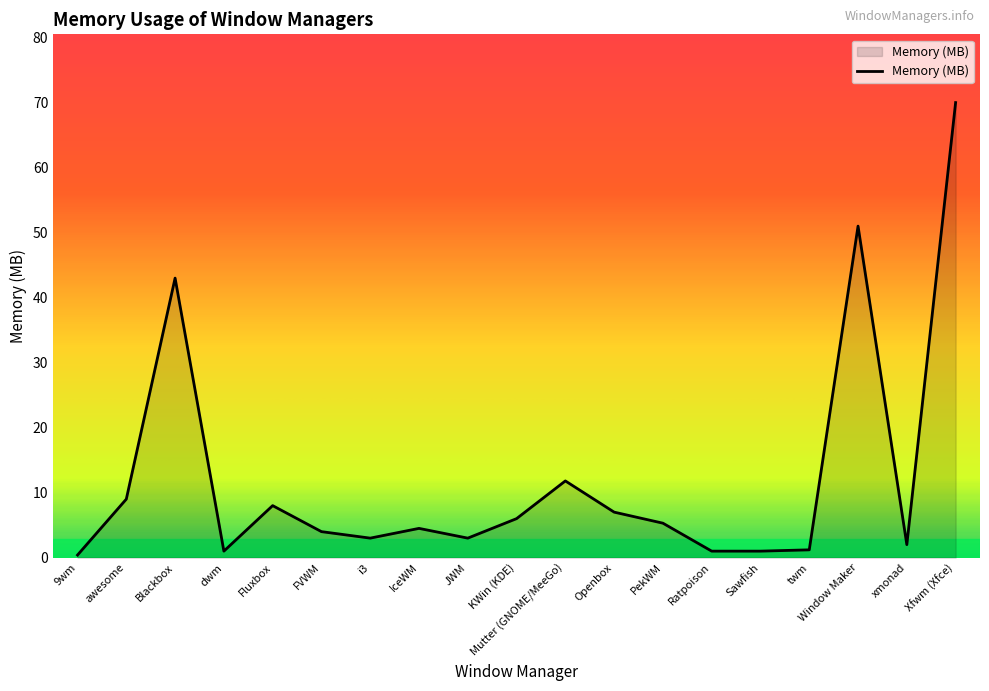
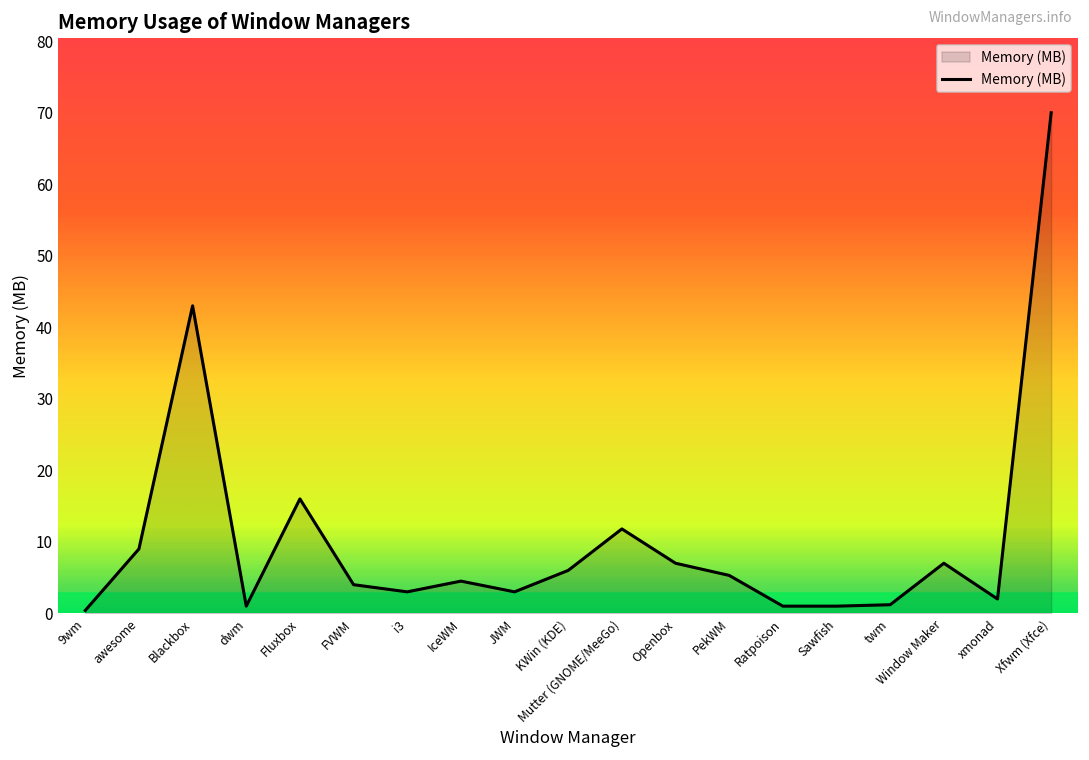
  {
    "awesome": 9,
    "Blackbox": 43,
-   "Fluxbox": 8,
+   "Fluxbox": 16,
    "FVWM": 4,
    "i3": 3,
    "IceWM": 5,
    "JWM": 3,
    "KWin (KDE)": 6,
    "Mutter (GNOME/MeeGo)": 12,
    "Openbox": 7,
    "PekWM": 5,
-   "Window Maker": 51,
+   "Window Maker": 7,
    "Xfwm (Xfce)": 70
  }
